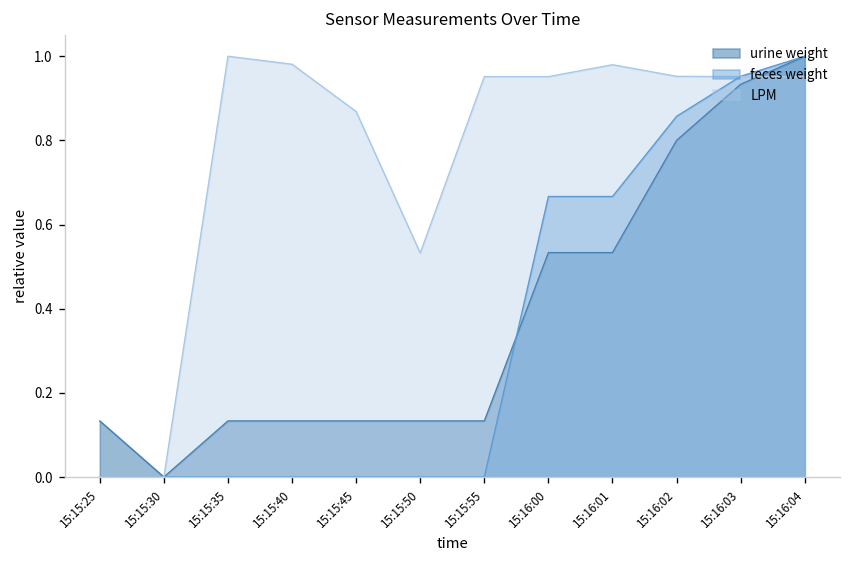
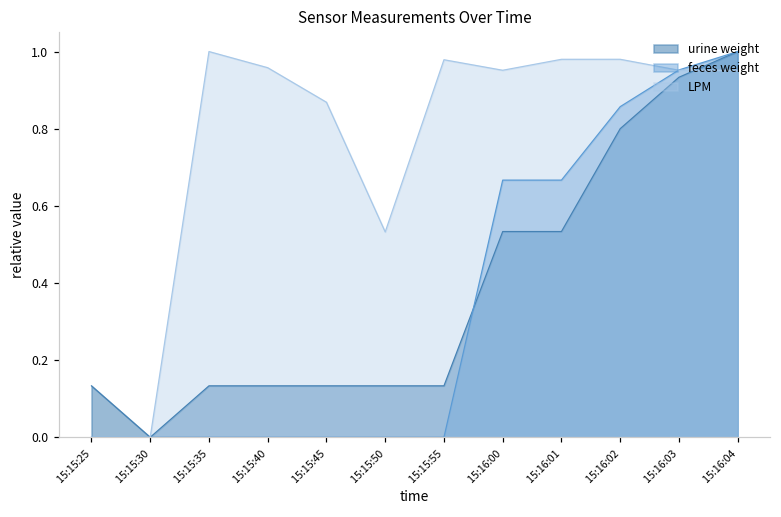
  {
    "LPM": {
      "15:15:35": 1.00,
-     "15:15:40": 0.98,
+     "15:15:40": 0.96,
      "15:15:45": 0.87,
      "15:15:50": 0.53,
-     "15:15:55": 0.95,
+     "15:15:55": 0.98,
      "15:16:00": 0.95,
      "15:16:01": 0.98,
-     "15:16:02": 0.95,
+     "15:16:02": 0.98,
      "15:16:04": 0.95
    }
  }
